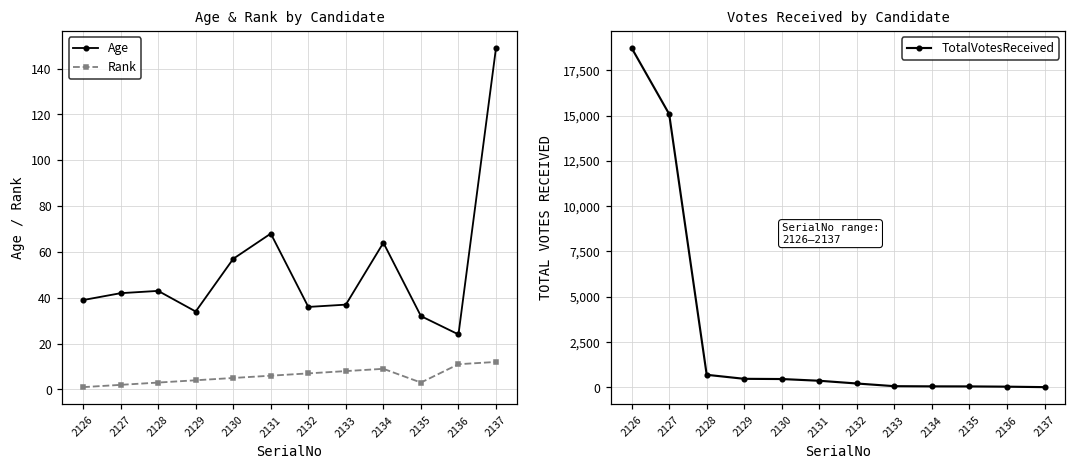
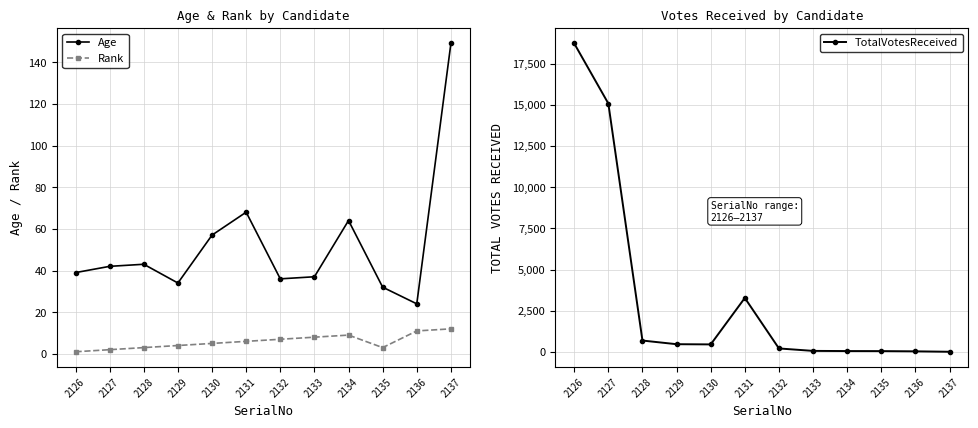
  {
    "Age & Rank by Candidate": {
      "Age": {
        "2126": "39",
        "2127": "42",
        "2128": "43",
        "2129": "34",
        "2130": "57",
        "2131": "68",
        "2132": "36",
        "2133": "37",
        "2134": "64",
        "2135": "32",
        "2136": "24",
        "2137": "149"
      },
      "Rank": {
        "2126": "1",
        "2127": "2",
        "2128": "3",
        "2129": "4",
        "2130": "5",
        "2131": "6",
        "2132": "7",
        "2133": "8",
        "2134": "9",
        "2135": "3",
        "2136": "11",
        "2137": "12"
      }
    },
    "Votes Received by Candidate": {
      "2126": "18,700",
      "2127": "15,100",
      "2128": "700",
      "2129": "500",
      "2130": "500",
-     "2131": "400",
+     "2131": "3,300",
      "2132": "200",
      "2133": "100",
      "2134": "100",
      "2135": "100",
      "2136": "0",
      "2137": "0"
    }
  }
